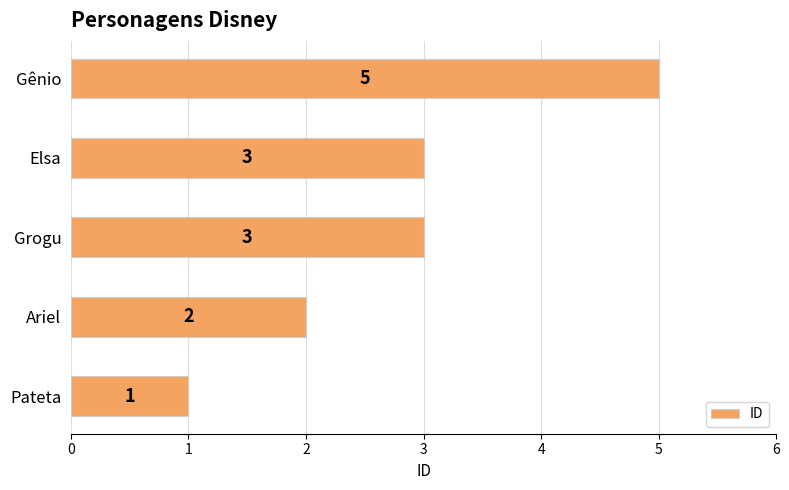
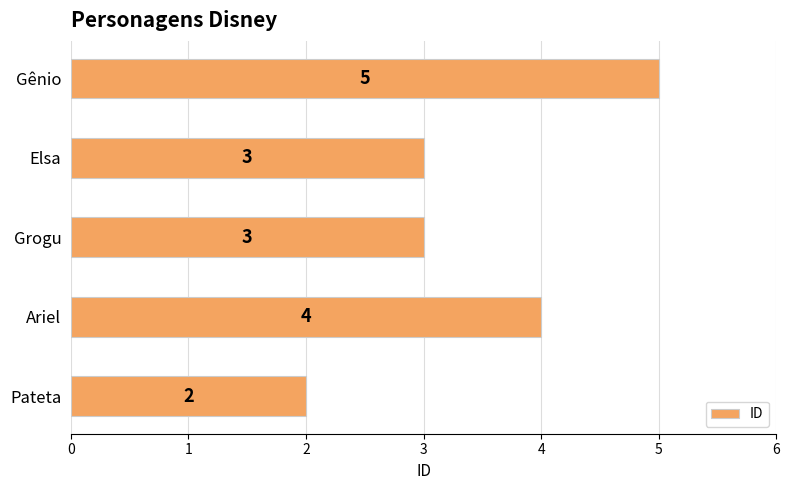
  {
    "Gênio": 5,
    "Elsa": 3,
    "Grogu": 3,
-   "Ariel": 2,
-   "Pateta": 1
+   "Ariel": 4,
+   "Pateta": 2
  }
